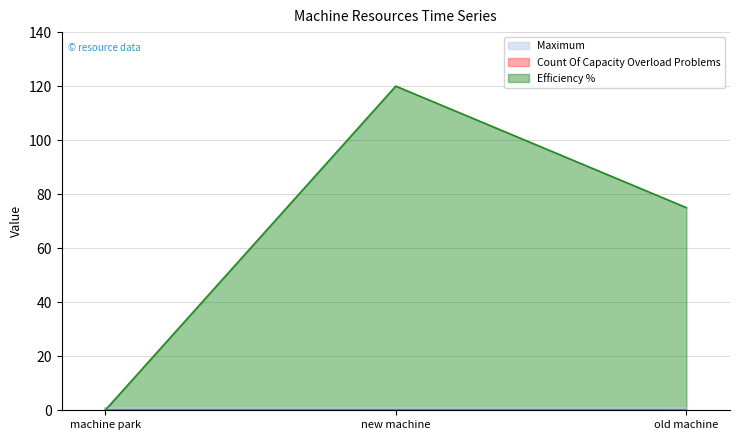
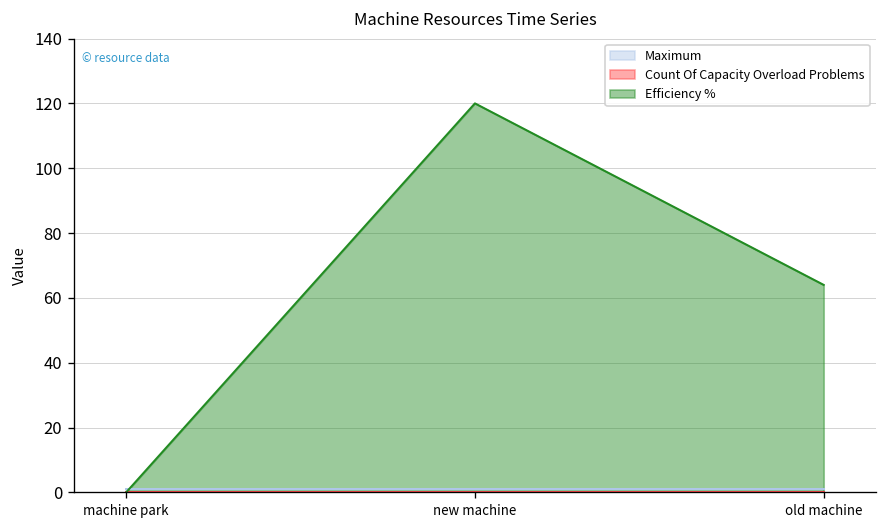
  {
    "Maximum": {
      "machine park": 1,
      "new machine": 1,
      "old machine": 1
    },
    "Count Of Capacity Overload Problems": {
      "new machine": 0,
      "old machine": 0
    },
    "Efficiency %": {
      "new machine": 120,
-     "old machine": 75
+     "old machine": 64
    }
  }
